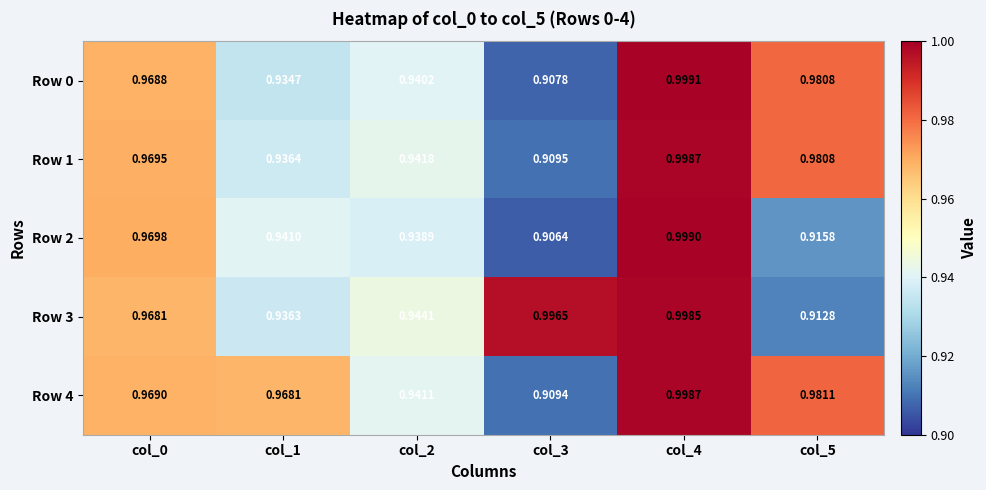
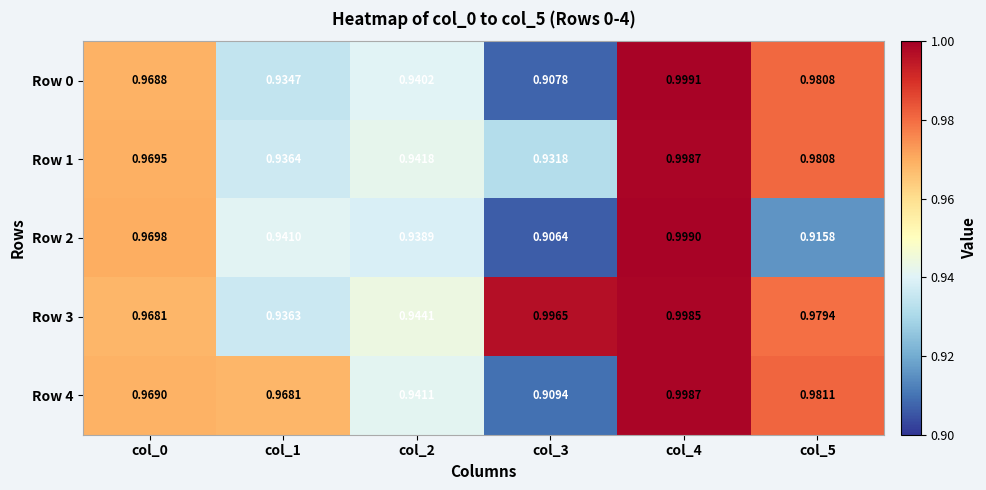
  {
    "Row 0": {
      "col_0": 0.9688,
      "col_1": 0.9347,
      "col_3": 0.9078,
      "col_4": 0.9991,
      "col_5": 0.9808
    },
    "Row 1": {
      "col_0": 0.9695,
      "col_1": 0.9364,
-     "col_3": 0.9095,
+     "col_3": 0.9318,
      "col_4": 0.9987,
      "col_5": 0.9808
    },
    "Row 2": {
      "col_0": 0.9698,
      "col_3": 0.9064,
      "col_4": 0.9990,
      "col_5": 0.9158
    },
    "Row 3": {
      "col_0": 0.9681,
      "col_1": 0.9363,
      "col_3": 0.9965,
      "col_4": 0.9985,
-     "col_5": 0.9128
+     "col_5": 0.9794
    },
    "Row 4": {
      "col_0": 0.9690,
      "col_1": 0.9681,
      "col_3": 0.9094,
      "col_4": 0.9987,
      "col_5": 0.9811
    }
  }
